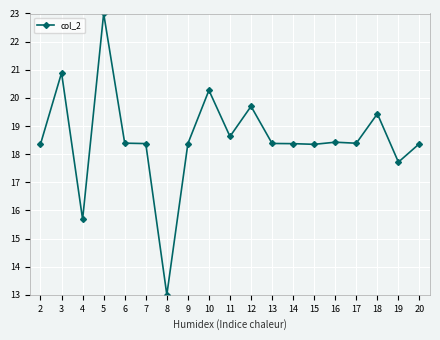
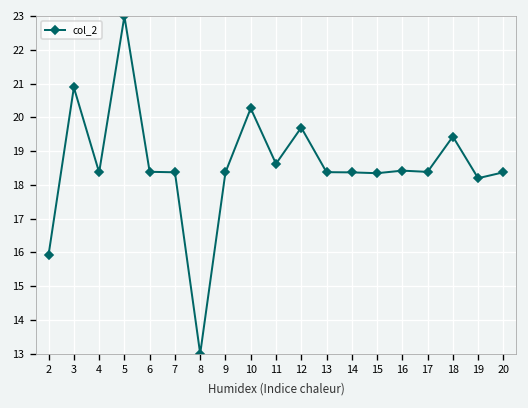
  {
-   "2": 18.4,
+   "2": 15.9,
    "3": 20.9,
-   "4": 15.7,
+   "4": 18.4,
    "5": 23.0,
    "6": 18.4,
    "7": 18.4,
    "8": 13.0,
    "9": 18.4,
    "10": 20.3,
    "11": 18.6,
    "12": 19.7,
    "13": 18.4,
    "14": 18.4,
    "15": 18.3,
    "16": 18.4,
    "17": 18.4,
    "18": 19.4,
-   "19": 17.7,
+   "19": 18.2,
    "20": 18.4
  }
